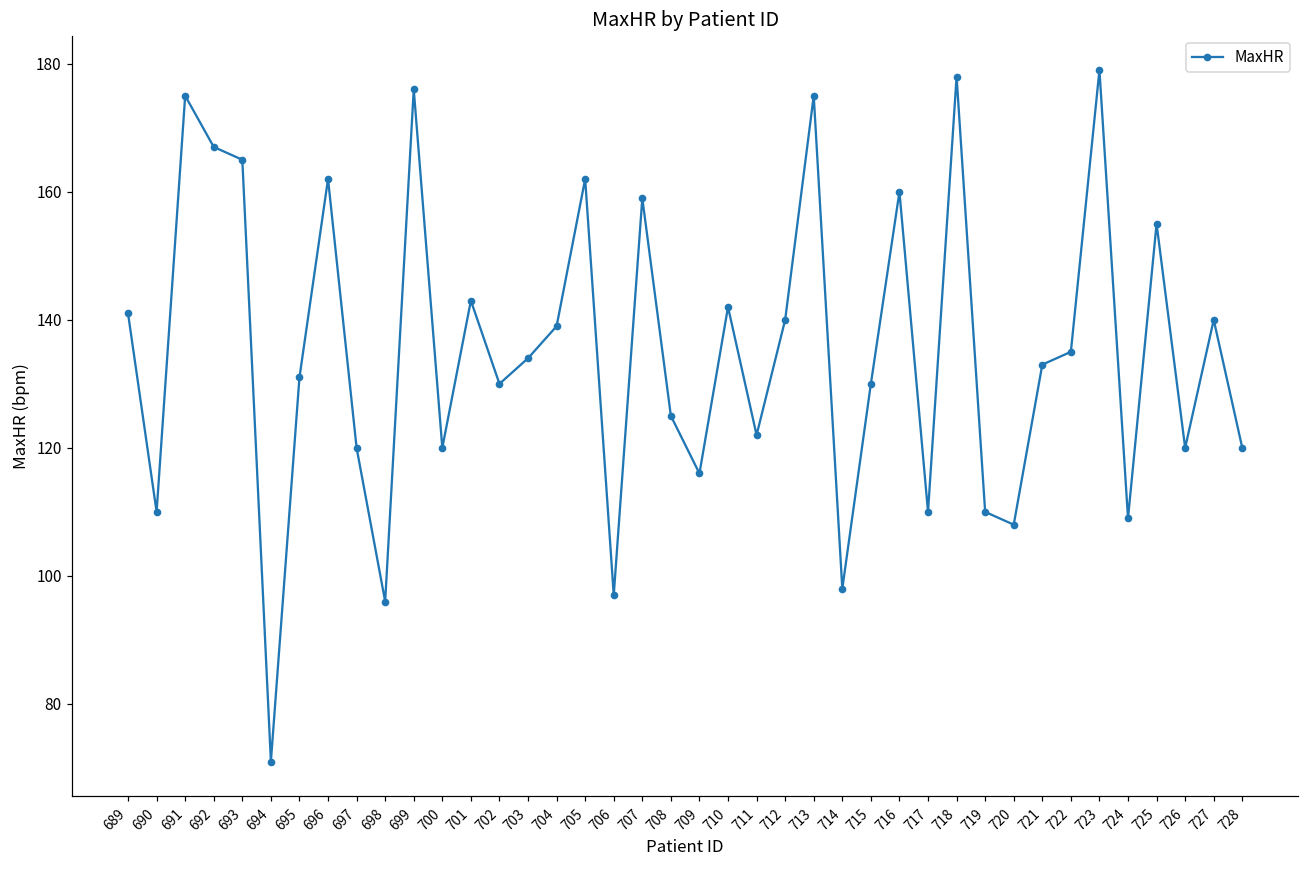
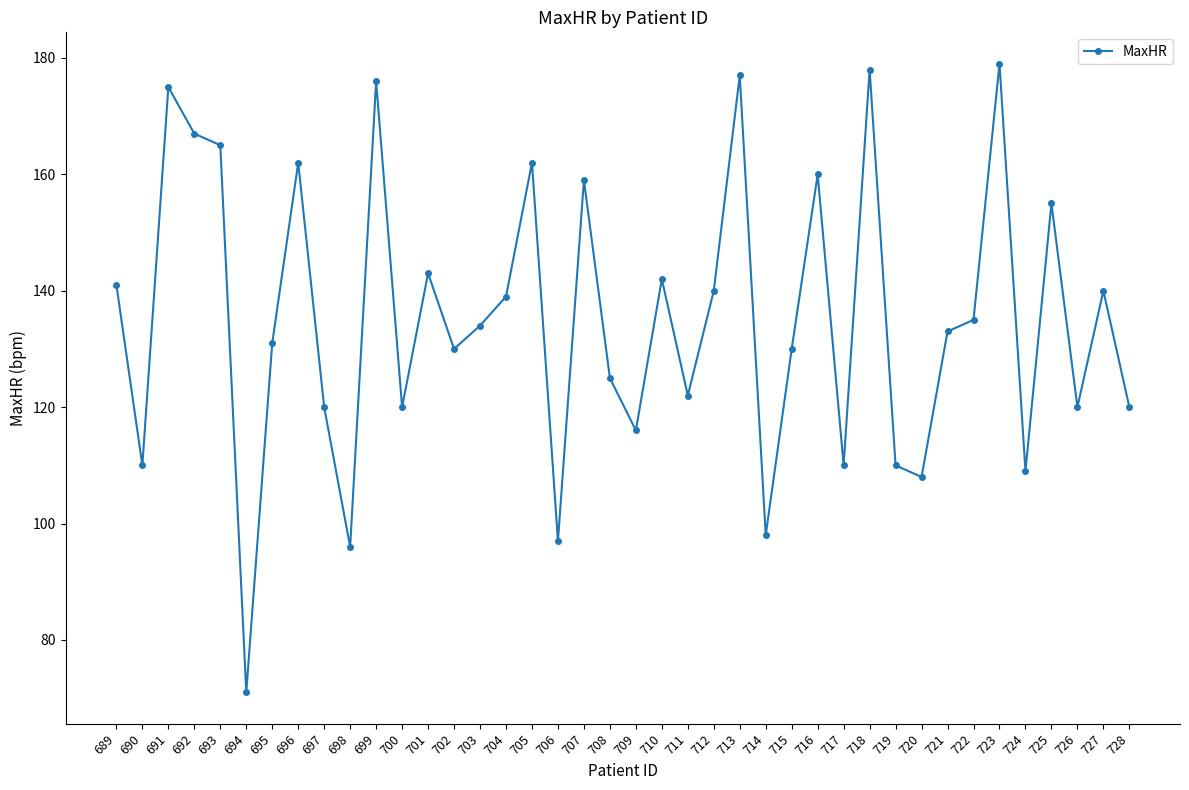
  {
    "689": 141,
    "690": 110,
    "691": 175,
    "692": 167,
    "693": 165,
    "694": 71,
    "695": 131,
    "696": 162,
    "697": 120,
    "698": 96,
    "699": 176,
    "700": 120,
    "701": 143,
    "702": 130,
    "703": 134,
    "704": 139,
    "705": 162,
    "706": 97,
    "707": 159,
    "708": 125,
    "709": 116,
    "710": 142,
    "711": 122,
    "712": 140,
-   "713": 175,
+   "713": 177,
    "714": 98,
    "715": 130,
    "716": 160,
    "717": 110,
    "718": 178,
    "719": 110,
    "720": 108,
    "721": 133,
    "722": 135,
    "723": 179,
    "724": 109,
    "725": 155,
    "726": 120,
    "727": 140,
    "728": 120
  }
